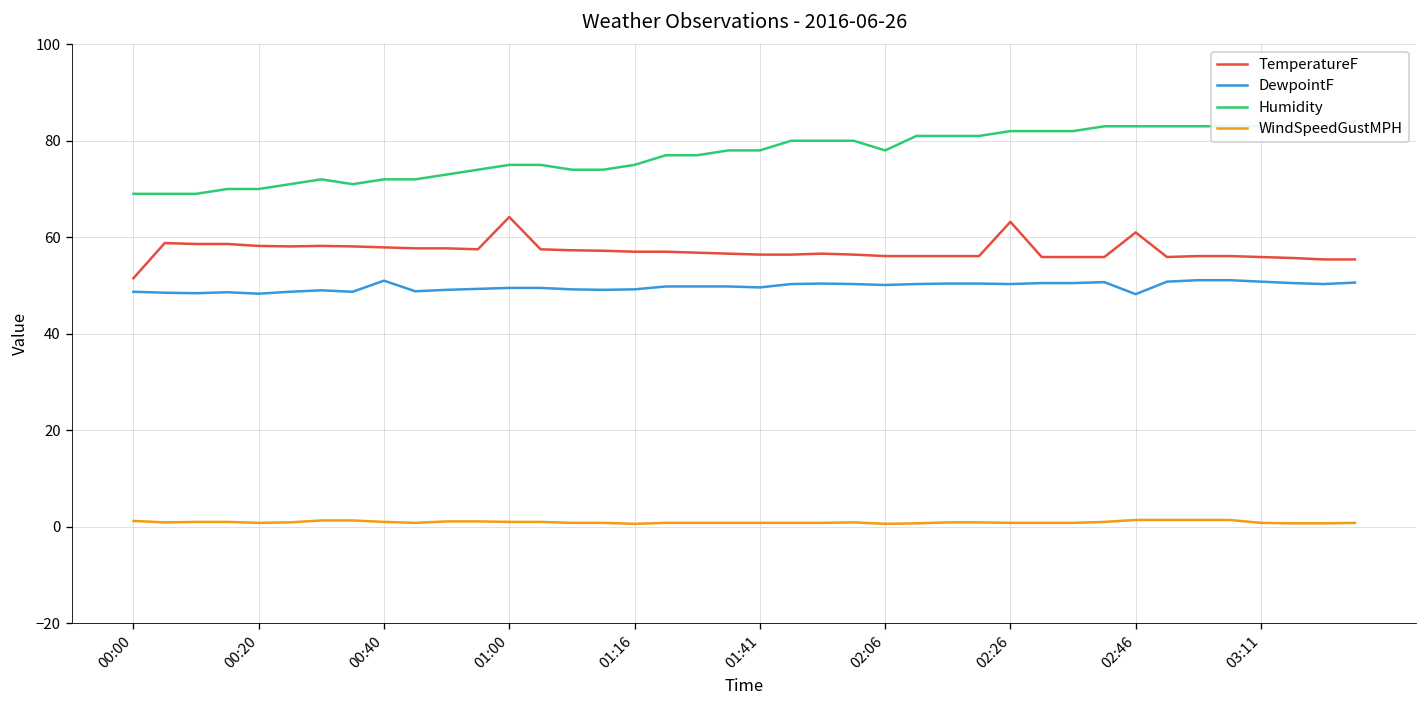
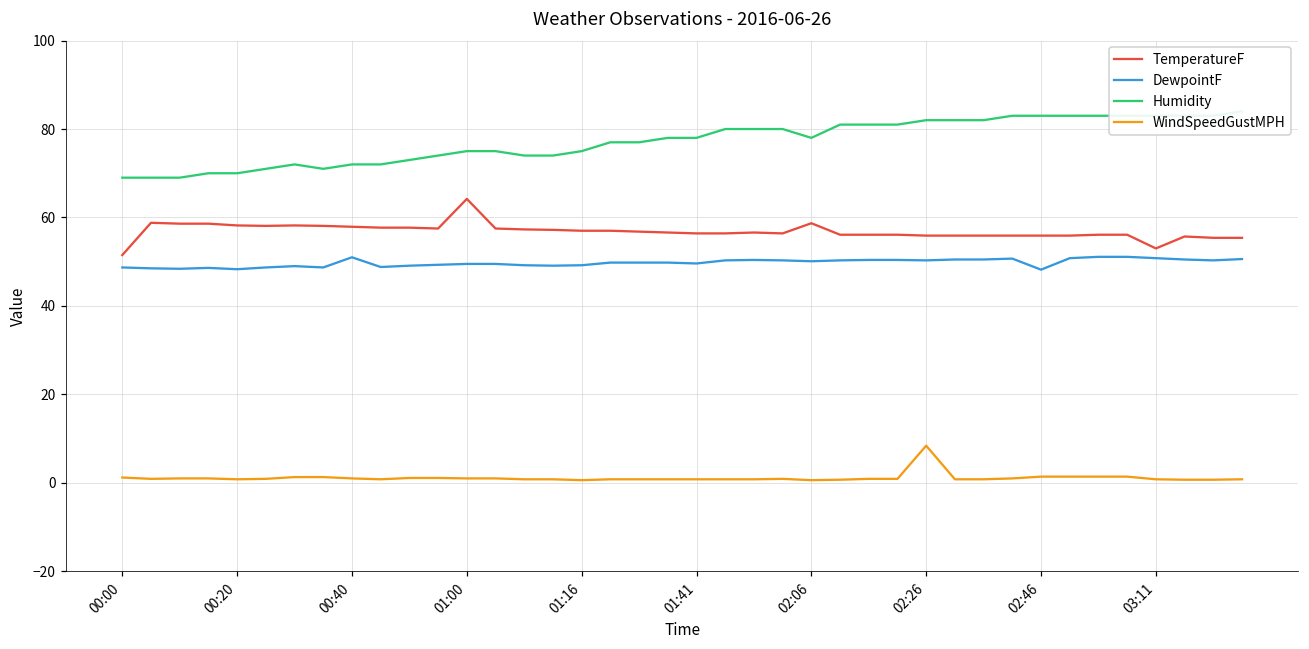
  {
    "TemperatureF": {
      "00:00": 52,
      "00:20": 58,
      "00:40": 58,
      "01:00": 64,
      "01:16": 57,
      "01:41": 56,
-     "02:06": 56,
-     "02:26": 63,
-     "02:46": 61,
-     "03:11": 56
+     "02:06": 59,
+     "02:26": 56,
+     "02:46": 56,
+     "03:11": 53
    },
    "DewpointF": {
      "00:00": 49,
      "00:20": 48,
      "00:40": 51,
      "01:00": 50,
      "01:16": 49,
      "01:41": 50,
      "02:06": 50,
      "02:26": 50,
      "02:46": 48,
      "03:11": 51
    },
    "Humidity": {
      "00:00": 69,
      "00:20": 70,
      "00:40": 72,
      "01:00": 75,
      "01:16": 75,
      "01:41": 78,
      "02:06": 78,
      "02:26": 82,
      "02:46": 83
    },
    "WindSpeedGustMPH": {
      "00:00": 1,
      "00:20": 1,
      "00:40": 1,
      "01:00": 1,
      "01:16": 1,
      "01:41": 1,
      "02:06": 1,
-     "02:26": 1,
+     "02:26": 8,
      "02:46": 1,
      "03:11": 1
    }
  }
